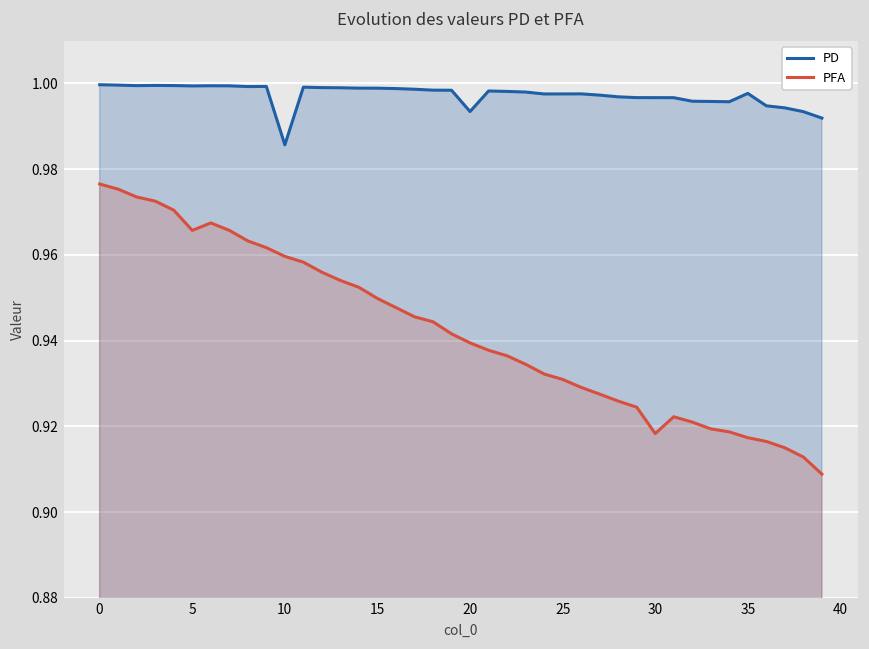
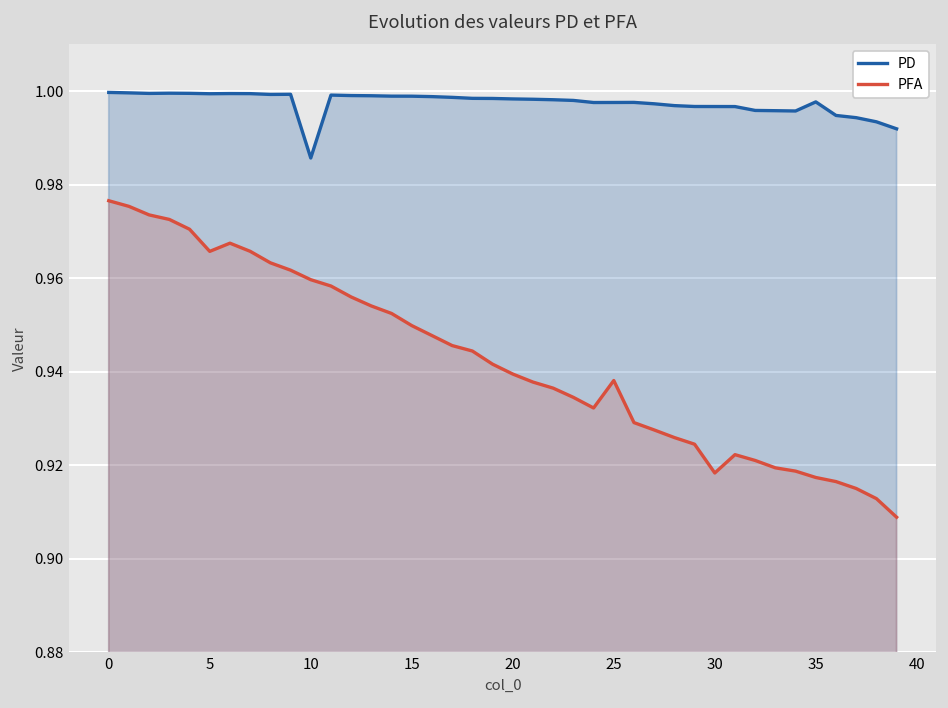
  {
    "PD": {
      "0": 1.000,
      "5": 0.999,
      "10": 0.986,
      "15": 0.999,
-     "20": 0.993,
+     "20": 0.998,
      "25": 0.998,
      "30": 0.997,
      "35": 0.998
    },
    "PFA": {
      "0": 0.977,
      "5": 0.966,
      "10": 0.960,
      "15": 0.950,
      "20": 0.939,
-     "25": 0.931,
+     "25": 0.938,
      "30": 0.918,
      "35": 0.917
    }
  }
